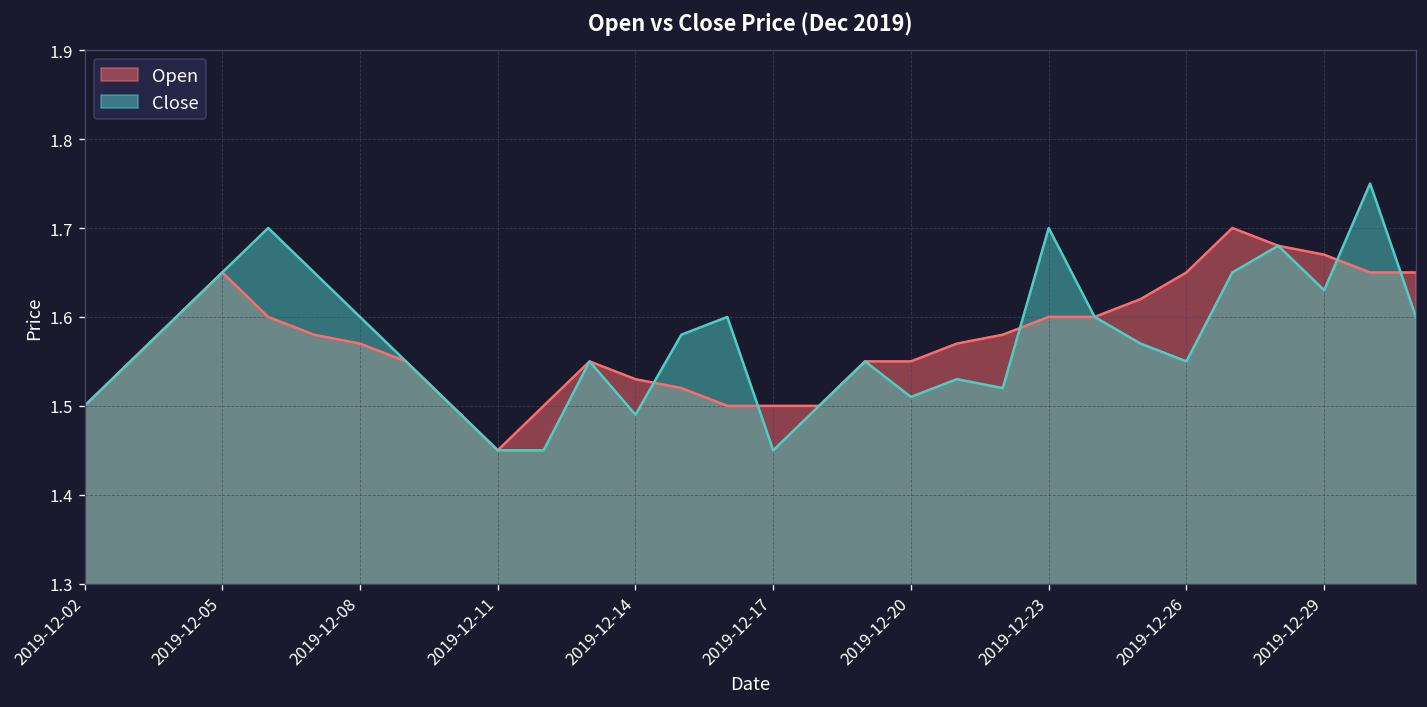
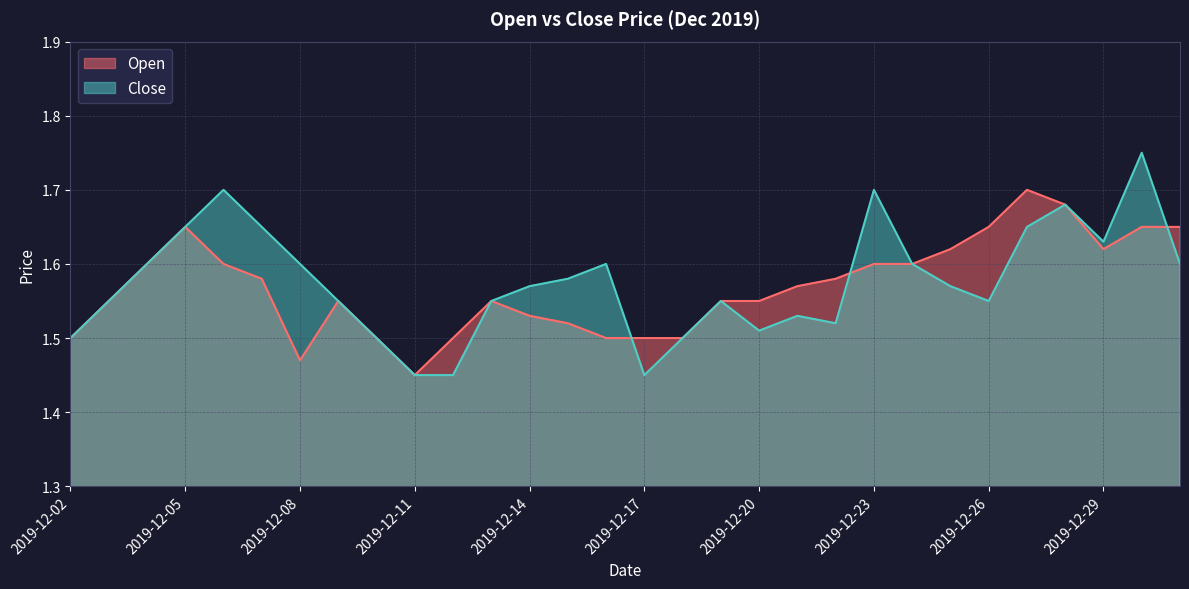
  {
    "Open": {
-     "2019-12-08": 1.57,
+     "2019-12-08": 1.47,
      "2019-12-14": 1.53,
      "2019-12-17": 1.50,
      "2019-12-20": 1.55,
      "2019-12-23": 1.60,
      "2019-12-26": 1.65,
-     "2019-12-29": 1.67
+     "2019-12-29": 1.62
    },
    "Close": {
      "2019-12-08": 1.60,
-     "2019-12-14": 1.49,
+     "2019-12-14": 1.57,
      "2019-12-17": 1.45,
      "2019-12-20": 1.51,
      "2019-12-23": 1.70,
      "2019-12-26": 1.55,
      "2019-12-29": 1.63
    }
  }
